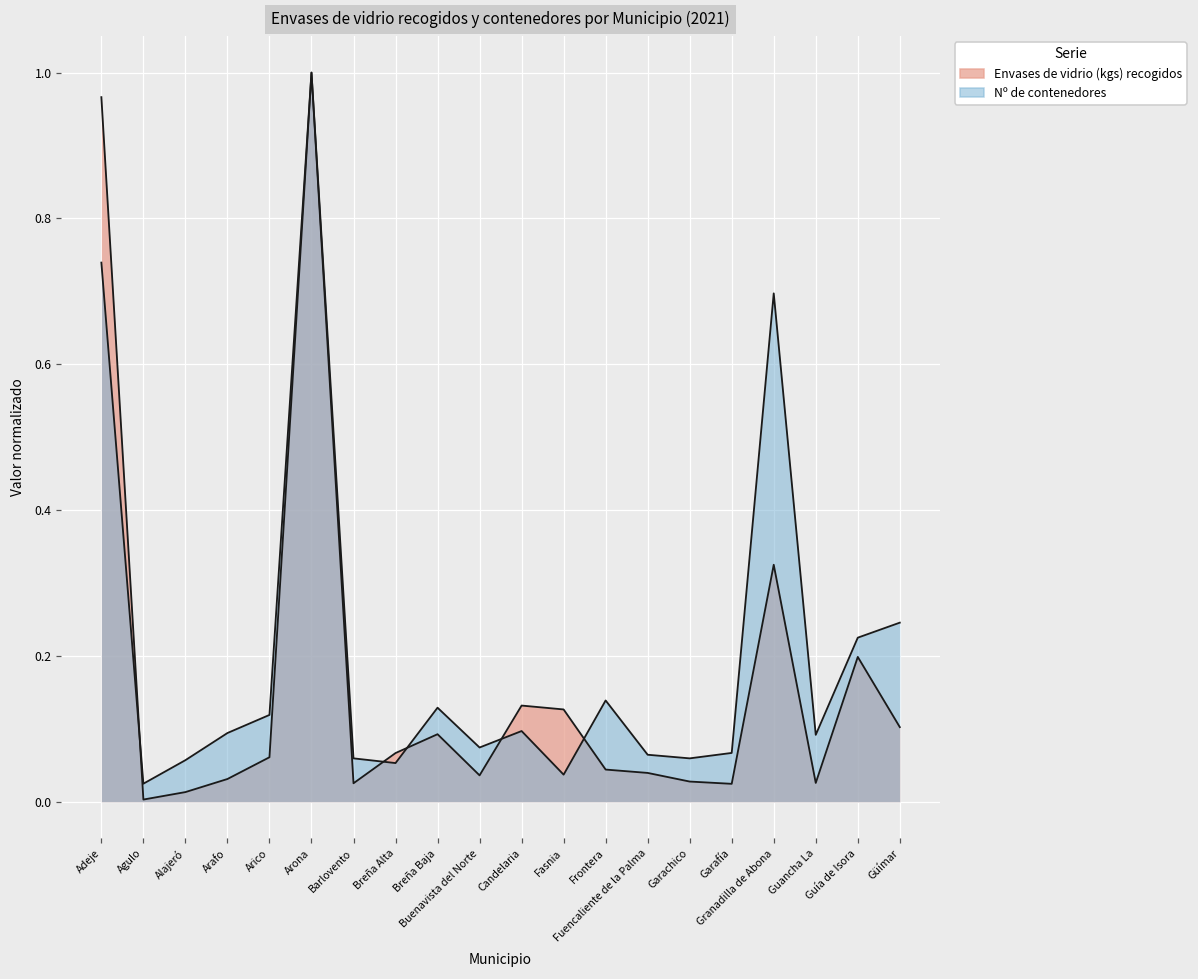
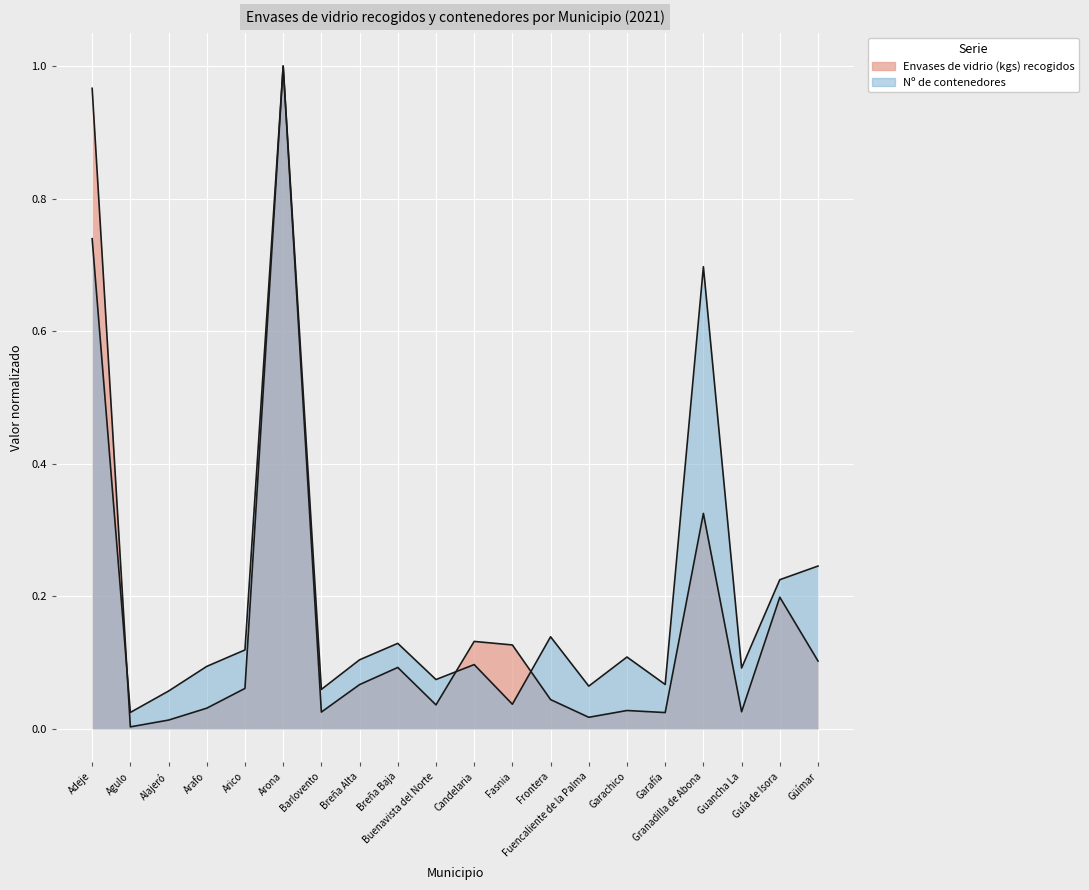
  {
    "Envases de vidrio (kgs) recogidos": {
      "Adeje": 0.97,
      "Agulo": 0.00,
      "Alajeró": 0.01,
      "Arafo": 0.03,
      "Arico": 0.06,
      "Barlovento": 0.03,
      "Breña Alta": 0.07,
      "Breña Baja": 0.09,
      "Buenavista del Norte": 0.04,
      "Candelaria": 0.13,
      "Fasnia": 0.13,
      "Frontera": 0.04,
-     "Fuencaliente de la Palma": 0.04,
+     "Fuencaliente de la Palma": 0.02,
      "Garachico": 0.03,
      "Garafía": 0.02,
      "Granadilla de Abona": 0.33,
      "Guancha La": 0.03,
      "Guía de Isora": 0.20,
      "Güímar": 0.10
    },
    "Nº de contenedores": {
      "Adeje": 0.74,
      "Agulo": 0.02,
      "Alajeró": 0.06,
      "Arafo": 0.09,
      "Arico": 0.12,
      "Barlovento": 0.06,
-     "Breña Alta": 0.05,
+     "Breña Alta": 0.10,
      "Breña Baja": 0.13,
      "Buenavista del Norte": 0.07,
      "Candelaria": 0.10,
      "Fasnia": 0.04,
      "Frontera": 0.14,
      "Fuencaliente de la Palma": 0.06,
-     "Garachico": 0.06,
+     "Garachico": 0.11,
      "Garafía": 0.07,
      "Granadilla de Abona": 0.70,
      "Guancha La": 0.09,
      "Guía de Isora": 0.23,
      "Güímar": 0.25
    }
  }
